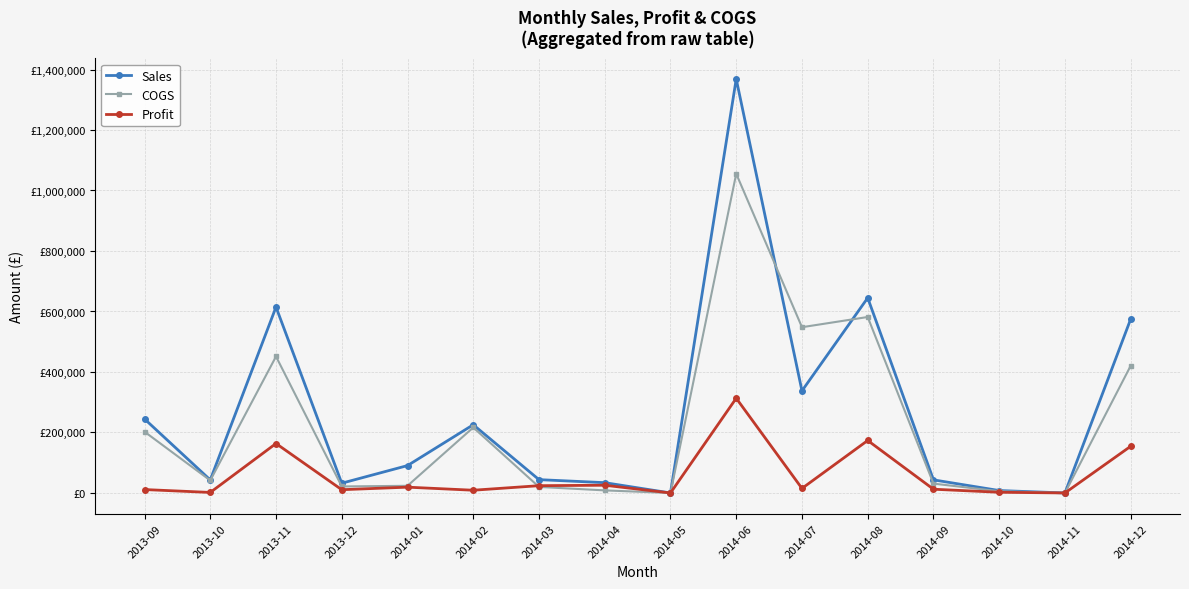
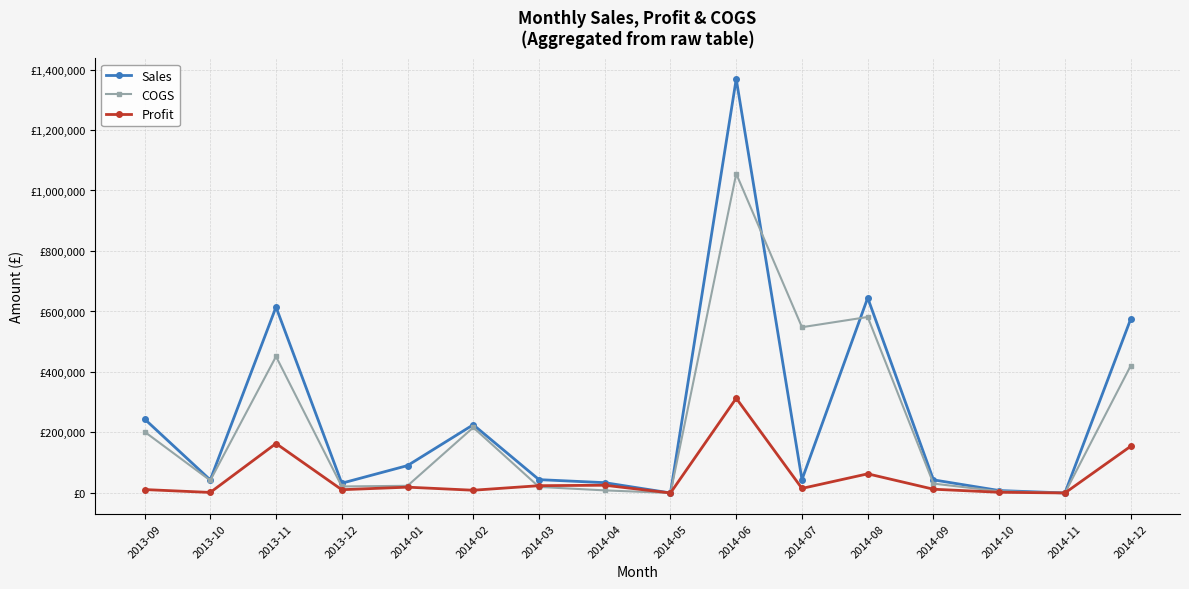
  {
    "Sales": {
      "2013-09": "£240,000",
      "2013-11": "£610,000",
      "2013-12": "£30,000",
      "2014-01": "£90,000",
      "2014-02": "£230,000",
      "2014-03": "£40,000",
      "2014-06": "£1,370,000",
-     "2014-07": "£340,000",
+     "2014-07": "£40,000",
      "2014-08": "£650,000",
      "2014-09": "£40,000",
      "2014-12": "£570,000"
    },
    "COGS": {
      "2013-09": "£200,000",
      "2013-11": "£450,000",
      "2013-12": "£20,000",
      "2014-02": "£220,000",
      "2014-04": "£10,000",
      "2014-06": "£1,060,000",
      "2014-07": "£550,000",
      "2014-08": "£580,000",
      "2014-09": "£30,000",
      "2014-12": "£420,000"
    },
    "Profit": {
      "2013-09": "£10,000",
      "2013-10": "£0",
      "2013-11": "£160,000",
      "2013-12": "£10,000",
      "2014-02": "£10,000",
      "2014-06": "£310,000",
      "2014-07": "£20,000",
-     "2014-08": "£170,000",
+     "2014-08": "£60,000",
      "2014-09": "£10,000",
      "2014-12": "£150,000"
    }
  }
